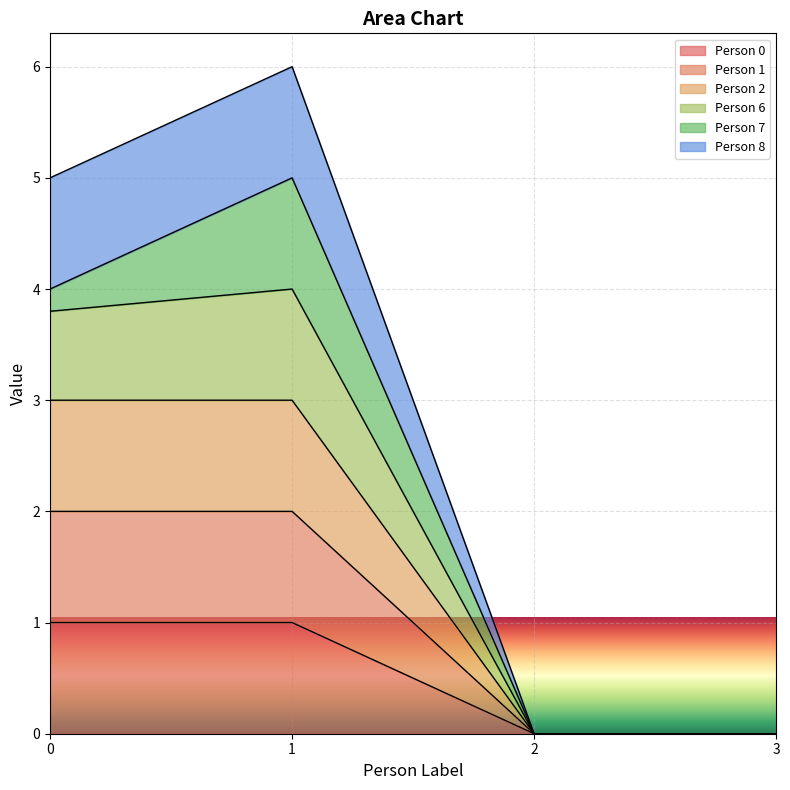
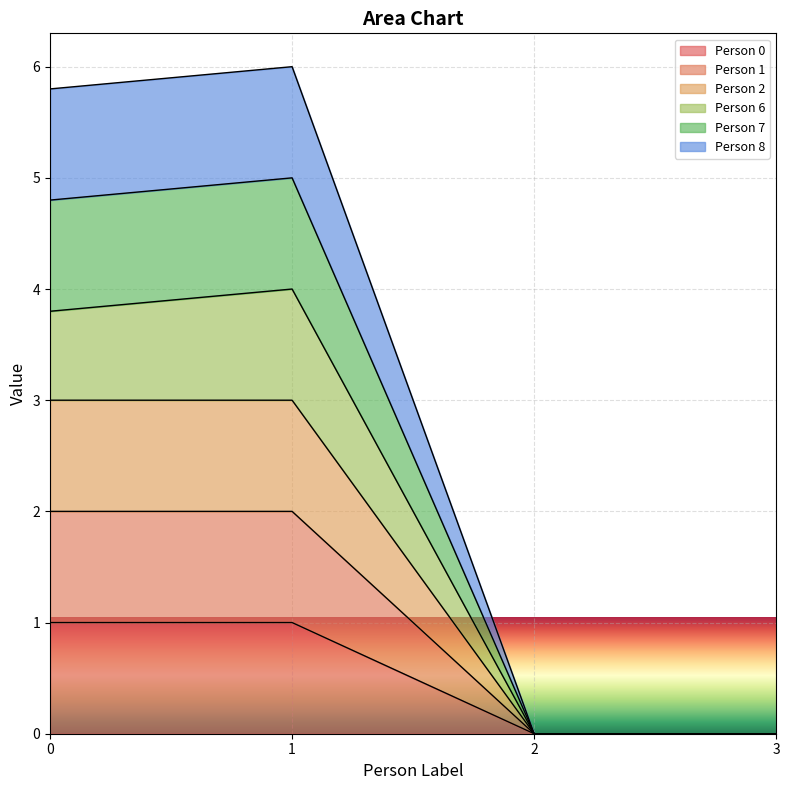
  {
    "Person 6": {
      "0": 0.8,
      "1": 1.0
    },
    "Person 7": {
-     "0": 0.2,
+     "0": 1.0,
      "1": 1.0
    },
    "Person 8": {
      "0": 1.0,
      "1": 1.0
    }
  }
